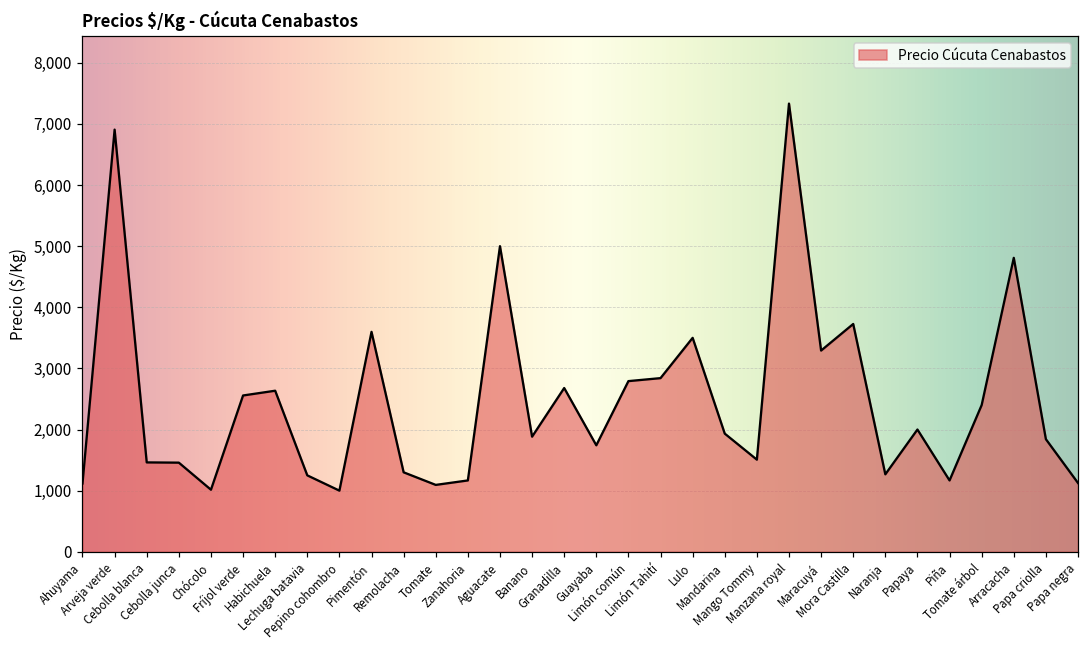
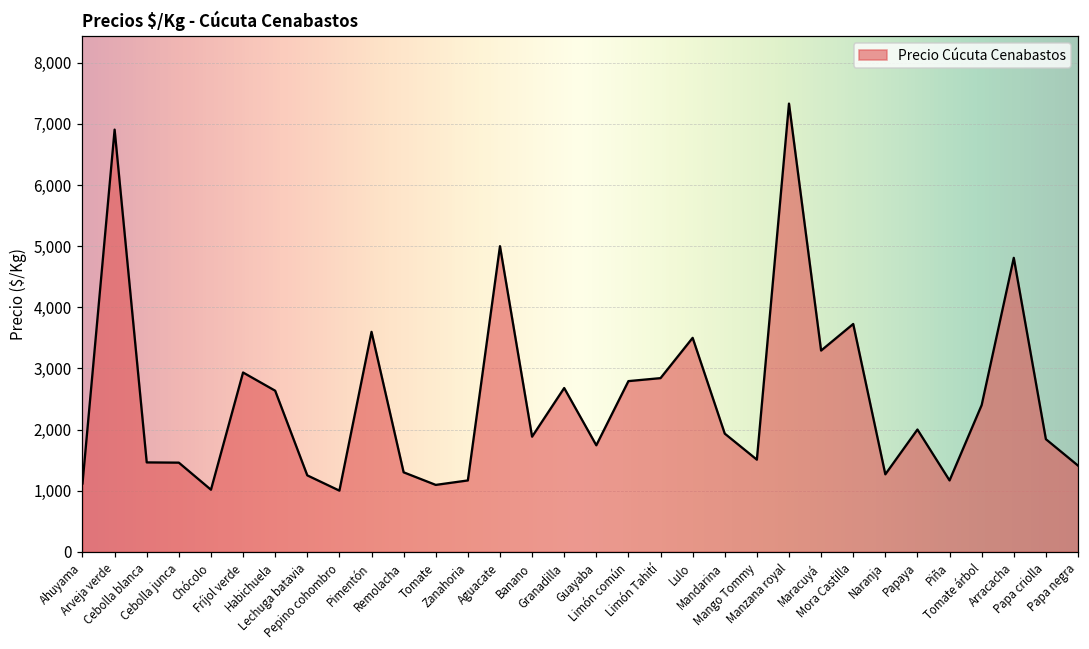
  {
    "Ahuyama": "1,100",
    "Arveja verde": "6,900",
    "Cebolla blanca": "1,500",
    "Cebolla junca": "1,500",
    "Chócolo": "1,000",
-   "Fríjol verde": "2,600",
+   "Fríjol verde": "2,900",
    "Habichuela": "2,600",
    "Lechuga batavia": "1,300",
    "Pepino cohombro": "1,000",
    "Pimentón": "3,600",
    "Remolacha": "1,300",
    "Tomate": "1,100",
    "Zanahoria": "1,200",
    "Aguacate": "5,000",
    "Banano": "1,900",
    "Granadilla": "2,700",
    "Guayaba": "1,700",
    "Limón común": "2,800",
    "Limón Tahití": "2,800",
    "Lulo": "3,500",
    "Mandarina": "1,900",
    "Mango Tommy": "1,500",
    "Manzana royal": "7,300",
    "Maracuyá": "3,300",
    "Mora Castilla": "3,700",
    "Naranja": "1,300",
    "Papaya": "2,000",
    "Piña": "1,200",
    "Tomate árbol": "2,400",
    "Arracacha": "4,800",
    "Papa criolla": "1,800",
-   "Papa negra": "1,100"
+   "Papa negra": "1,400"
  }
